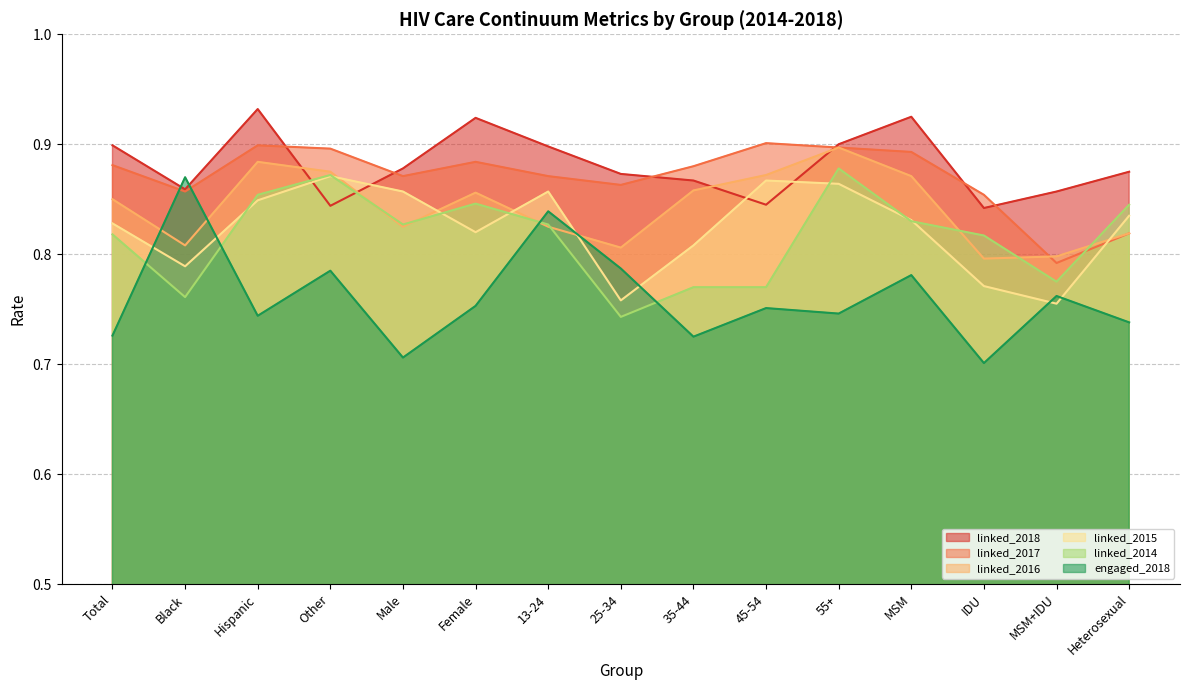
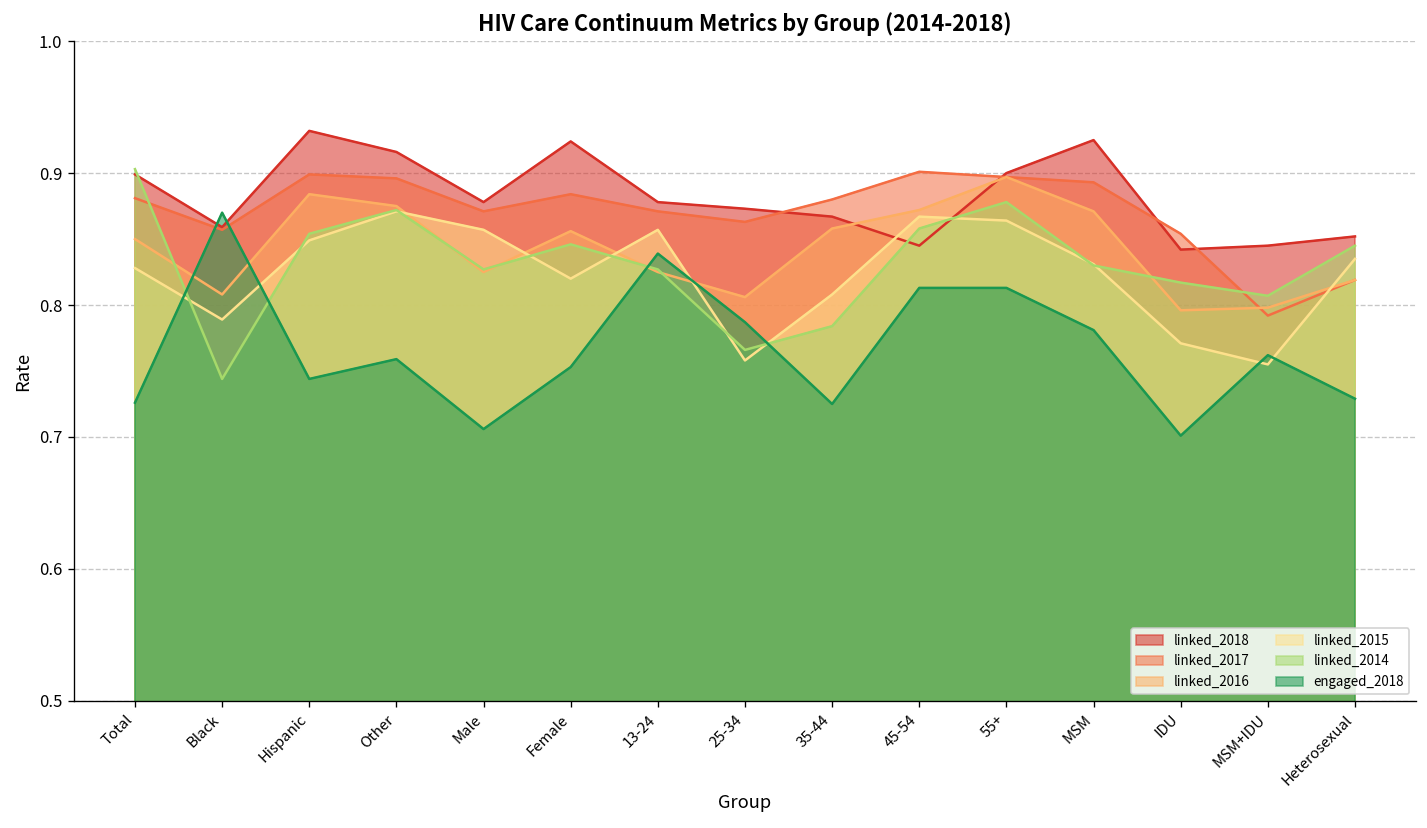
  {
    "linked_2018": {
      "Total": 0.899,
      "Hispanic": 0.932,
-     "Other": 0.844,
+     "Other": 0.916,
      "Male": 0.878,
      "Female": 0.924,
-     "13-24": 0.898,
+     "13-24": 0.878,
      "25-34": 0.873,
      "35-44": 0.867,
      "45-54": 0.845,
      "55+": 0.900,
      "MSM": 0.925,
      "IDU": 0.842,
-     "MSM+IDU": 0.857,
-     "Heterosexual": 0.875
+     "MSM+IDU": 0.845,
+     "Heterosexual": 0.852
    },
    "linked_2014": {
-     "Total": 0.818,
-     "Black": 0.761,
+     "Total": 0.903,
+     "Black": 0.744,
      "Hispanic": 0.854,
      "Female": 0.846,
-     "25-34": 0.743,
-     "35-44": 0.770,
-     "45-54": 0.770,
+     "25-34": 0.766,
+     "35-44": 0.784,
+     "45-54": 0.858,
      "55+": 0.878,
      "IDU": 0.817,
-     "MSM+IDU": 0.775,
+     "MSM+IDU": 0.807,
      "Heterosexual": 0.845
    },
    "engaged_2018": {
      "Total": 0.726,
      "Black": 0.870,
      "Hispanic": 0.744,
-     "Other": 0.785,
+     "Other": 0.759,
      "Male": 0.706,
      "Female": 0.753,
      "13-24": 0.839,
      "25-34": 0.787,
      "35-44": 0.725,
-     "45-54": 0.751,
-     "55+": 0.746,
+     "45-54": 0.813,
+     "55+": 0.813,
      "MSM": 0.781,
      "IDU": 0.701,
      "MSM+IDU": 0.762,
-     "Heterosexual": 0.738
+     "Heterosexual": 0.729
    }
  }
